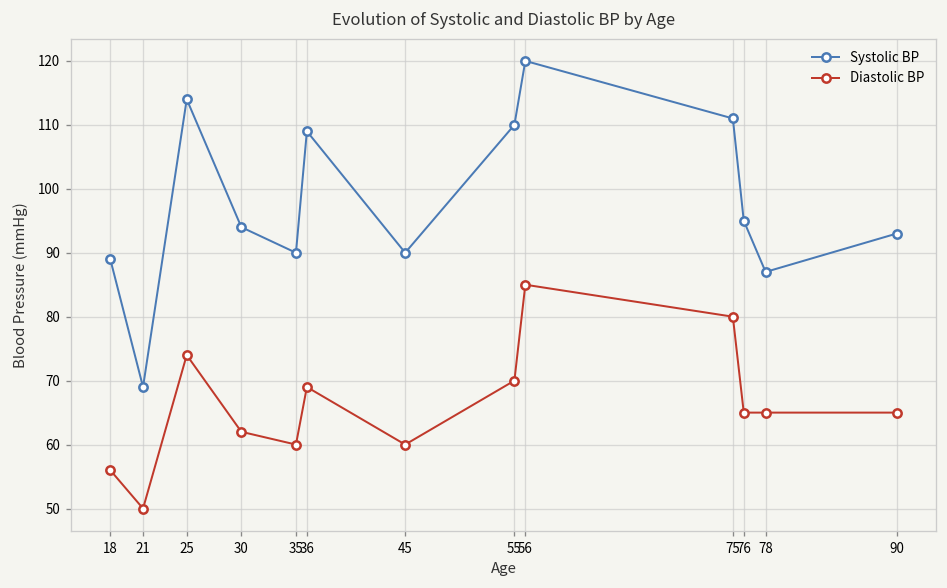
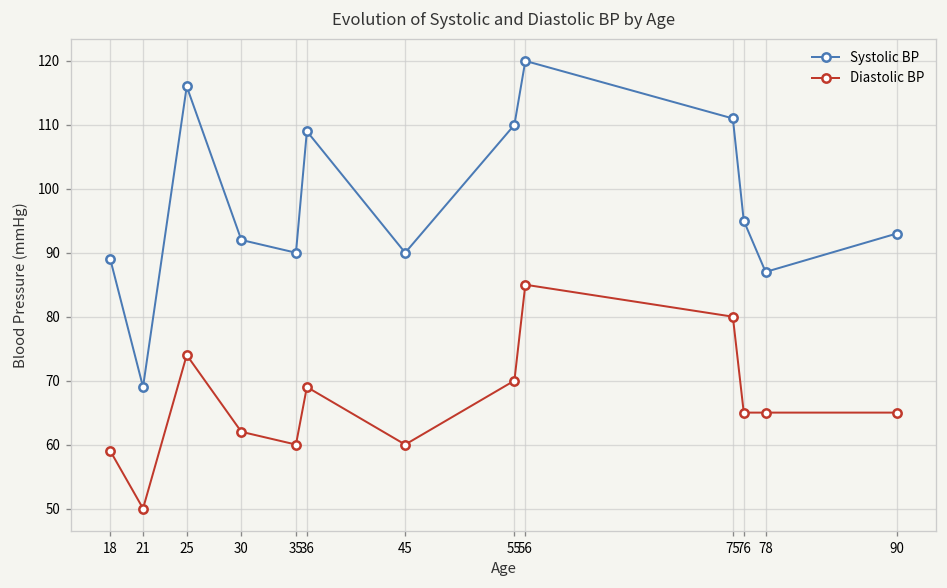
  {
    "Systolic BP": {
      "18": 89,
      "21": 69,
-     "25": 114,
-     "30": 94,
+     "25": 116,
+     "30": 92,
      "45": 90,
      "78": 87,
      "90": 93
    },
    "Diastolic BP": {
-     "18": 56,
+     "18": 59,
      "21": 50,
      "25": 74,
      "30": 62,
      "45": 60,
      "78": 65,
      "90": 65
    }
  }
